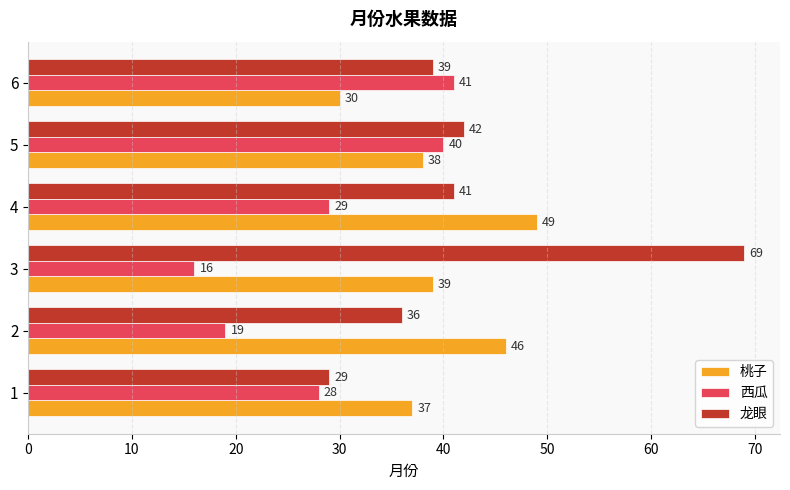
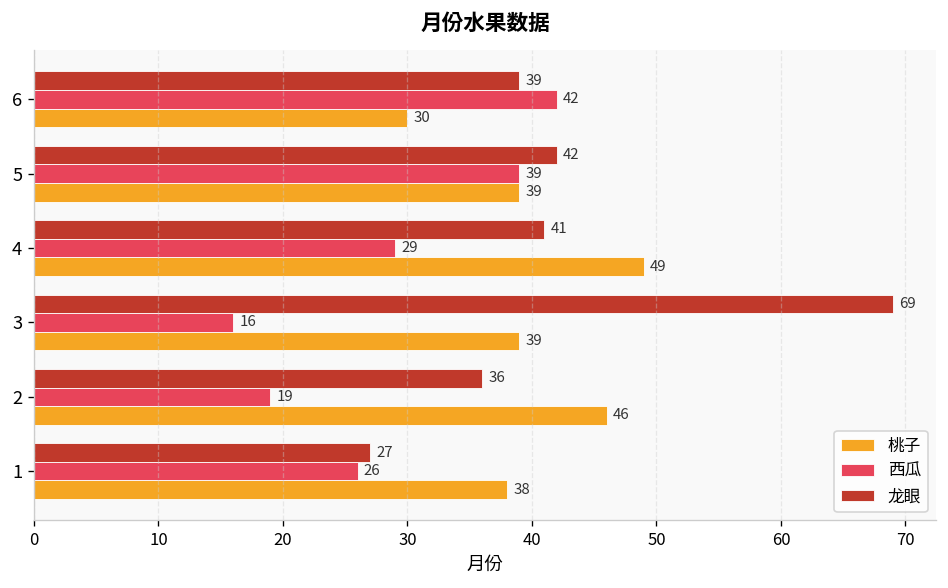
  {
    "桃子": {
      "6": 30,
-     "5": 38,
+     "5": 39,
      "4": 49,
      "3": 39,
      "2": 46,
-     "1": 37
+     "1": 38
    },
    "西瓜": {
-     "6": 41,
-     "5": 40,
+     "6": 42,
+     "5": 39,
      "4": 29,
      "3": 16,
      "2": 19,
-     "1": 28
+     "1": 26
    },
    "龙眼": {
      "6": 39,
      "5": 42,
      "4": 41,
      "3": 69,
      "2": 36,
-     "1": 29
+     "1": 27
    }
  }
